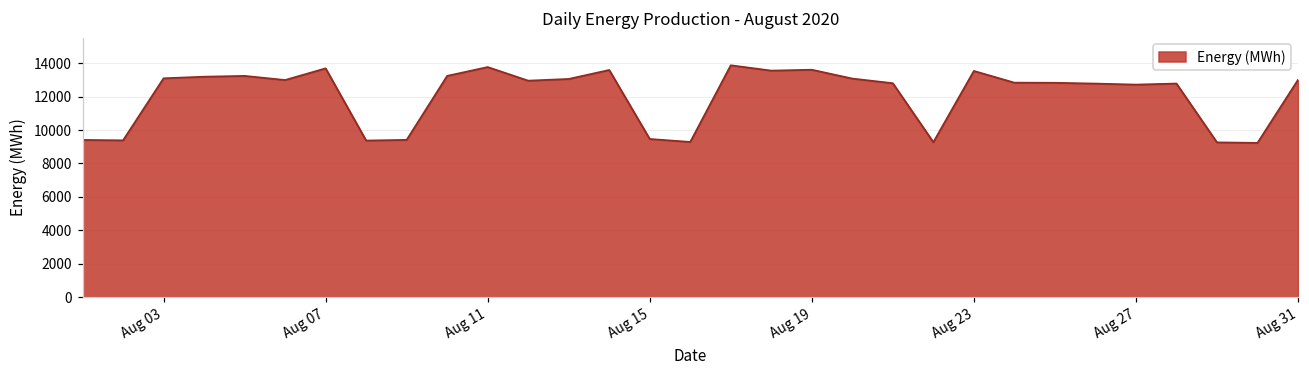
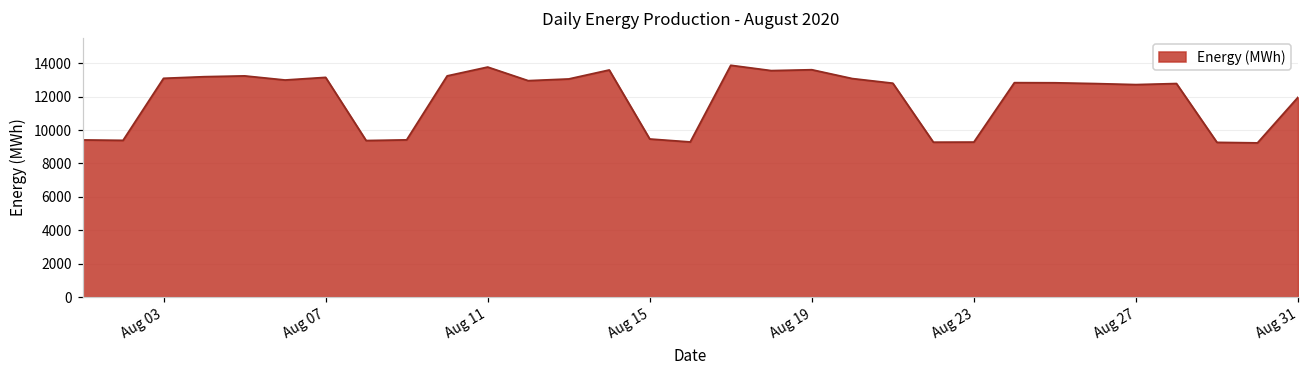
  {
    "Aug 03": 13100,
-   "Aug 07": 13700,
+   "Aug 07": 13200,
    "Aug 11": 13800,
    "Aug 15": 9500,
    "Aug 19": 13600,
-   "Aug 23": 13500,
+   "Aug 23": 9300,
    "Aug 27": 12700,
-   "Aug 31": 13000
+   "Aug 31": 12000
  }
